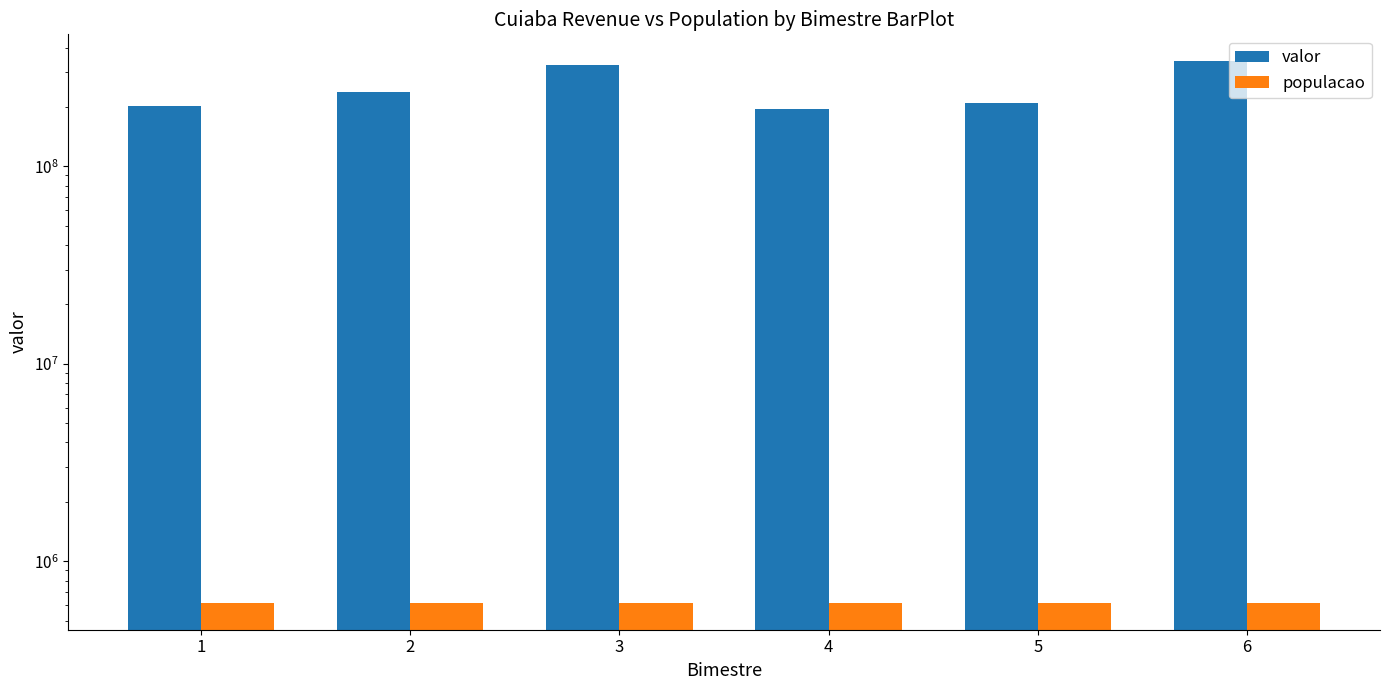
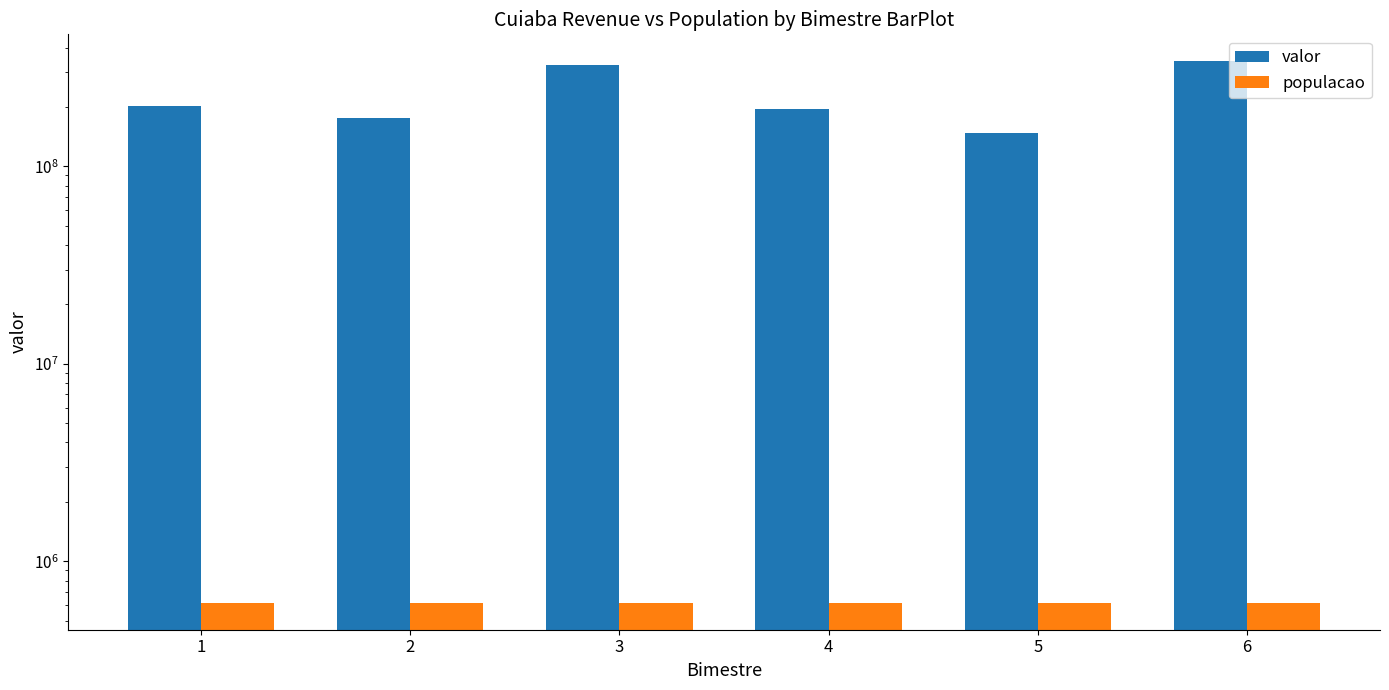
  {
    "valor": {
      "1": 200000000,
-     "2": 240000000,
+     "2": 180000000,
      "3": 320000000,
      "4": 200000000,
-     "5": 210000000,
+     "5": 150000000,
      "6": 340000000
    },
    "populacao": {
      "1": 620000,
      "2": 620000,
      "3": 620000,
      "4": 620000,
      "5": 620000,
      "6": 620000
    }
  }
